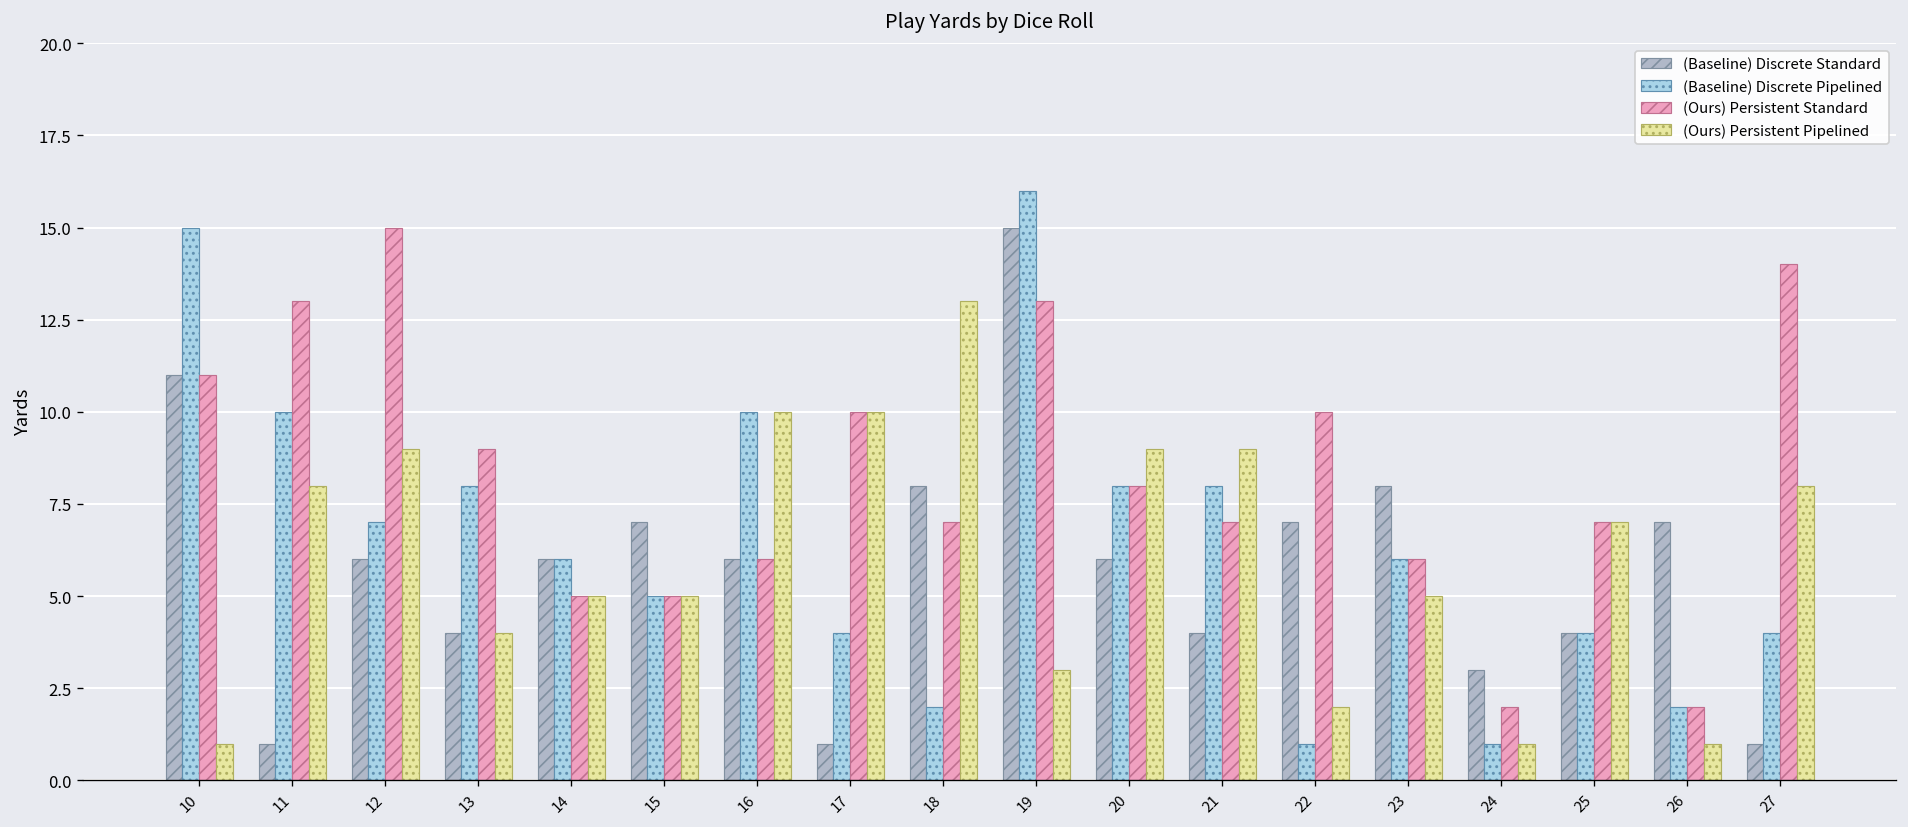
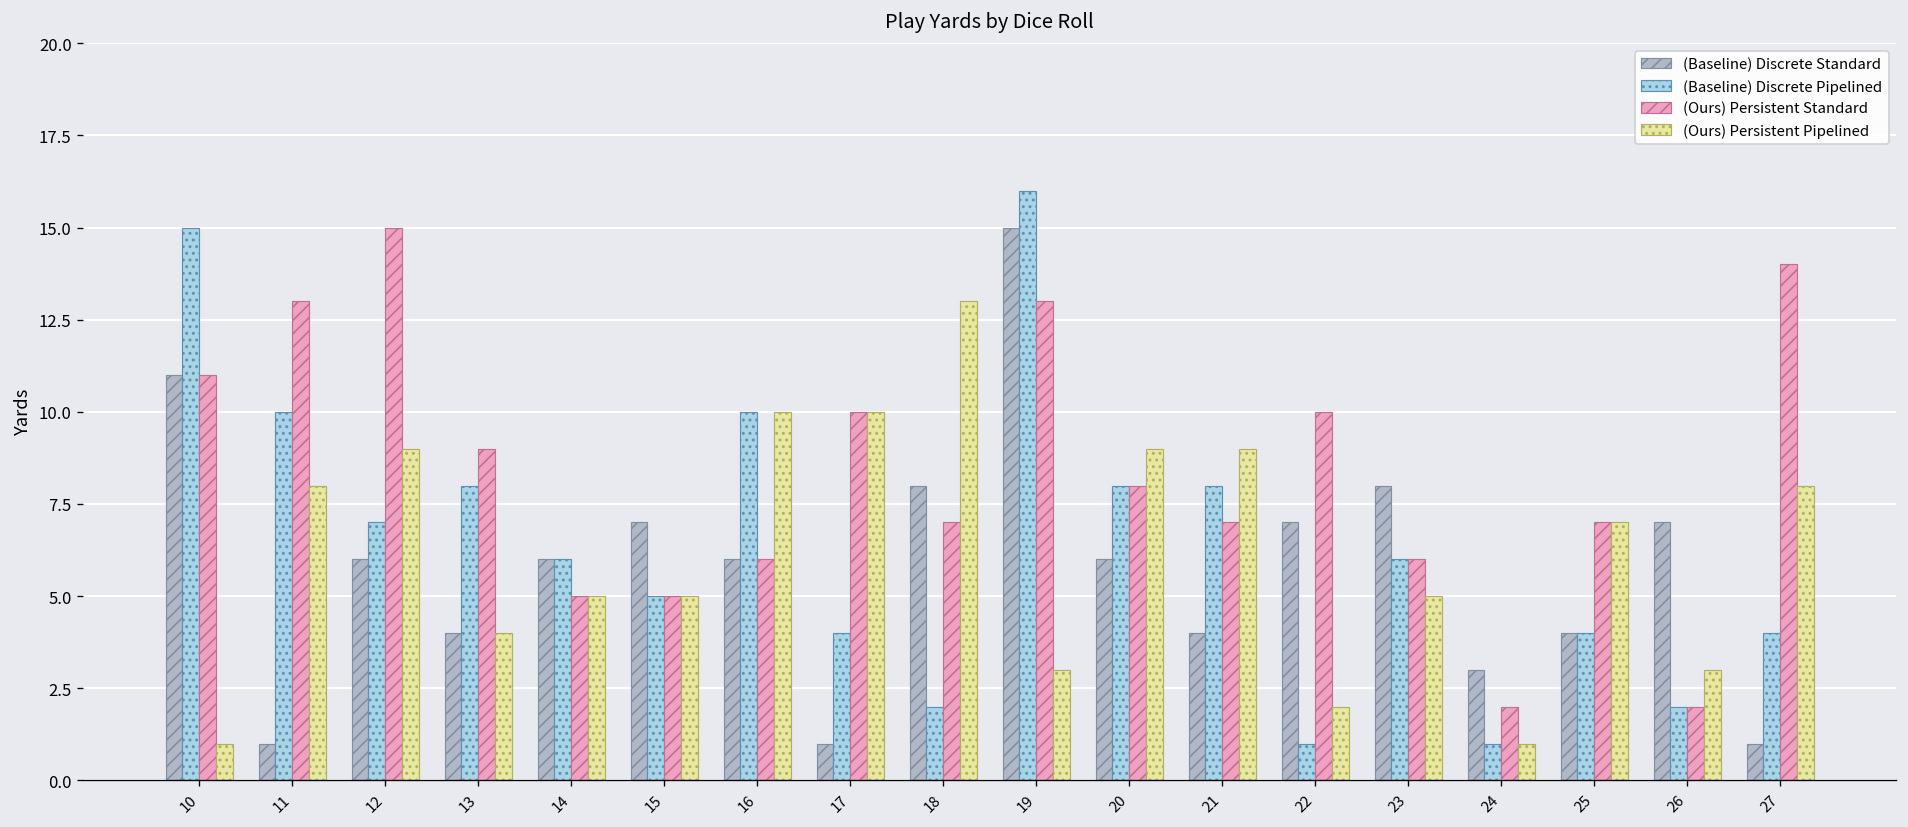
  {
    "(Ours) Persistent Standard": {
      "10": 11,
      "11": 13,
      "12": 15,
      "13": 9,
      "14": 5,
      "15": 5,
      "16": 6,
      "17": 10,
      "18": 7,
      "19": 13,
      "20": 8,
      "21": 7,
      "22": 10,
      "23": 6,
      "24": 2,
      "25": 7,
      "26": 2,
      "27": 14
    },
    "(Ours) Persistent Pipelined": {
      "10": 1,
      "11": 8,
      "12": 9,
      "13": 4,
      "14": 5,
      "15": 5,
      "16": 10,
      "17": 10,
      "18": 13,
      "19": 3,
      "20": 9,
      "21": 9,
      "22": 2,
      "23": 5,
      "24": 1,
      "25": 7,
-     "26": 1,
+     "26": 3,
      "27": 8
    }
  }
